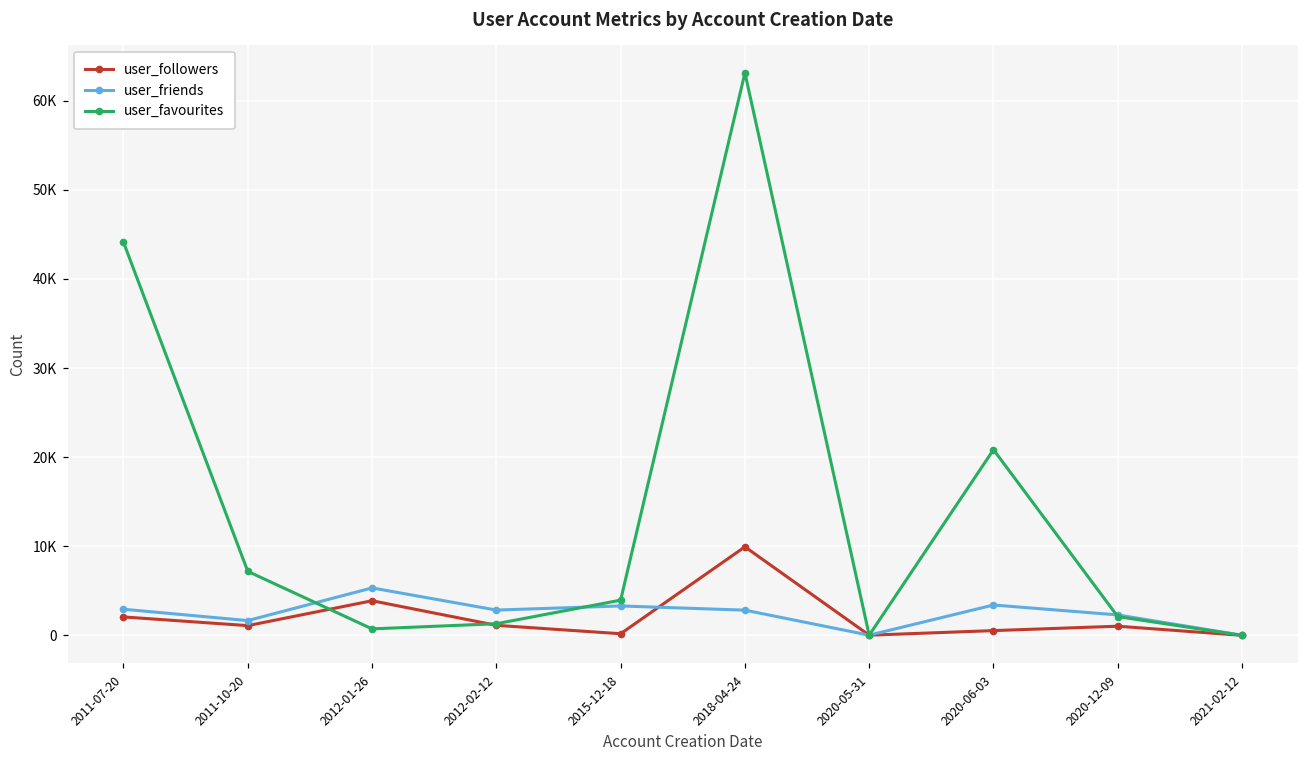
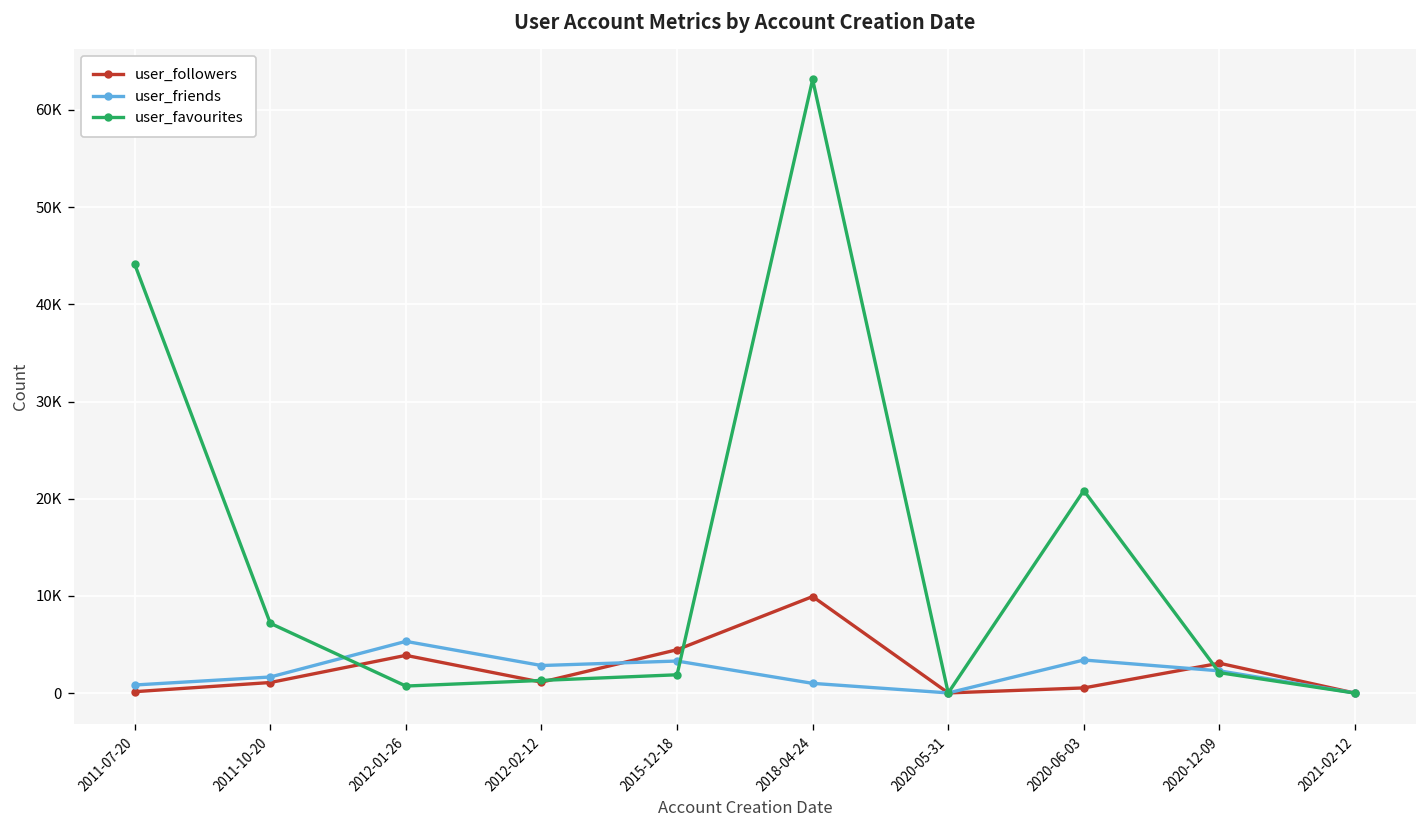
  {
    "user_followers": {
-     "2011-07-20": 2000,
+     "2011-07-20": 0,
      "2011-10-20": 1000,
      "2012-01-26": 4000,
-     "2015-12-18": 0,
+     "2015-12-18": 4000,
      "2018-04-24": 10000,
      "2020-06-03": 1000,
-     "2020-12-09": 1000
+     "2020-12-09": 3000
    },
    "user_friends": {
-     "2011-07-20": 3000,
+     "2011-07-20": 1000,
      "2011-10-20": 2000,
      "2012-01-26": 5000,
      "2012-02-12": 3000,
      "2015-12-18": 3000,
-     "2018-04-24": 3000,
+     "2018-04-24": 1000,
      "2020-06-03": 3000
    },
    "user_favourites": {
      "2011-07-20": 44000,
      "2011-10-20": 7000,
      "2012-01-26": 1000,
-     "2015-12-18": 4000,
+     "2015-12-18": 2000,
      "2018-04-24": 63000,
      "2020-06-03": 21000
    }
  }
